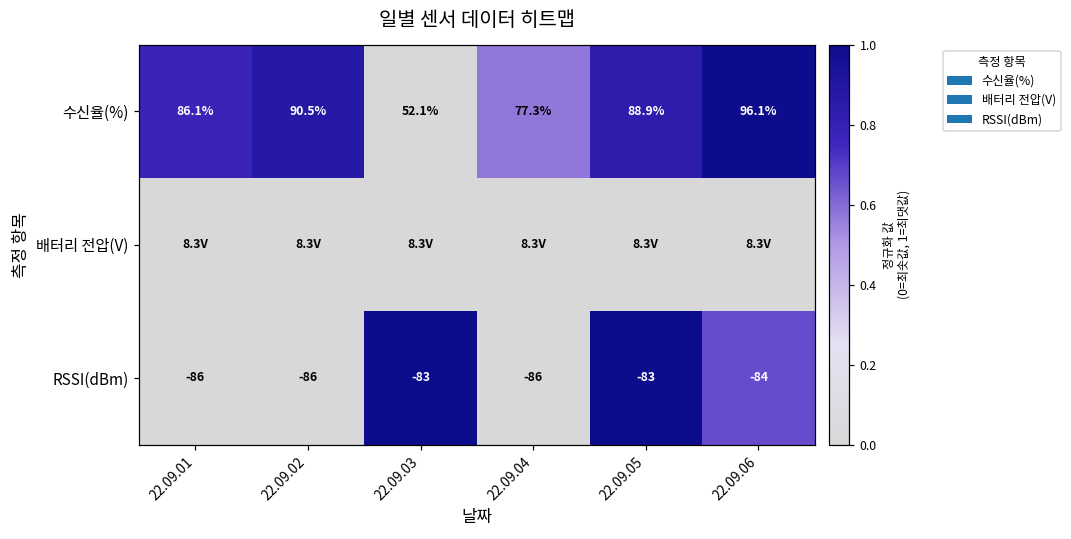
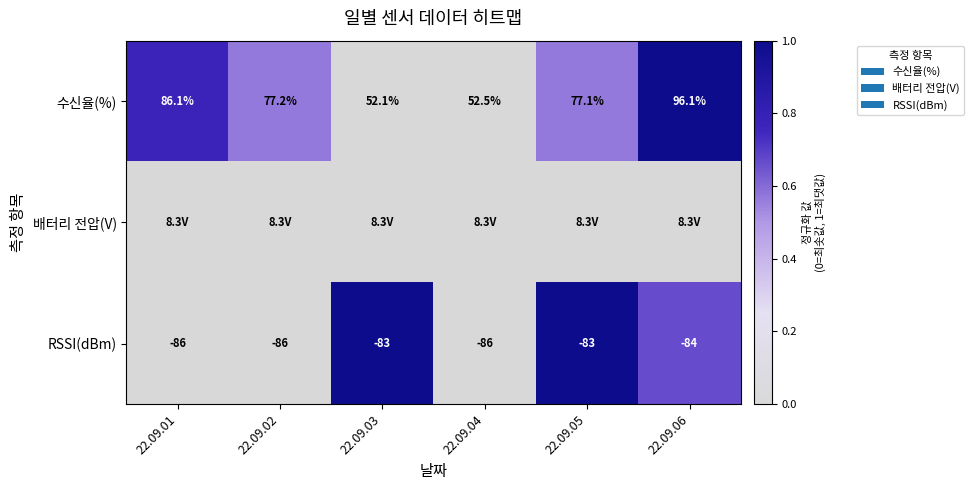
  {
    "수신율(%)": {
      "22.09.01": "86.1%",
-     "22.09.02": "90.5%",
+     "22.09.02": "77.2%",
      "22.09.03": "52.1%",
-     "22.09.04": "77.3%",
-     "22.09.05": "88.9%",
+     "22.09.04": "52.5%",
+     "22.09.05": "77.1%",
      "22.09.06": "96.1%"
    },
    "배터리 전압(V)": {
      "22.09.01": "8.3V",
      "22.09.02": "8.3V",
      "22.09.03": "8.3V",
      "22.09.04": "8.3V",
      "22.09.05": "8.3V",
      "22.09.06": "8.3V"
    },
    "RSSI(dBm)": {
      "22.09.01": "-86",
      "22.09.02": "-86",
      "22.09.03": "-83",
      "22.09.04": "-86",
      "22.09.05": "-83",
      "22.09.06": "-84"
    }
  }
